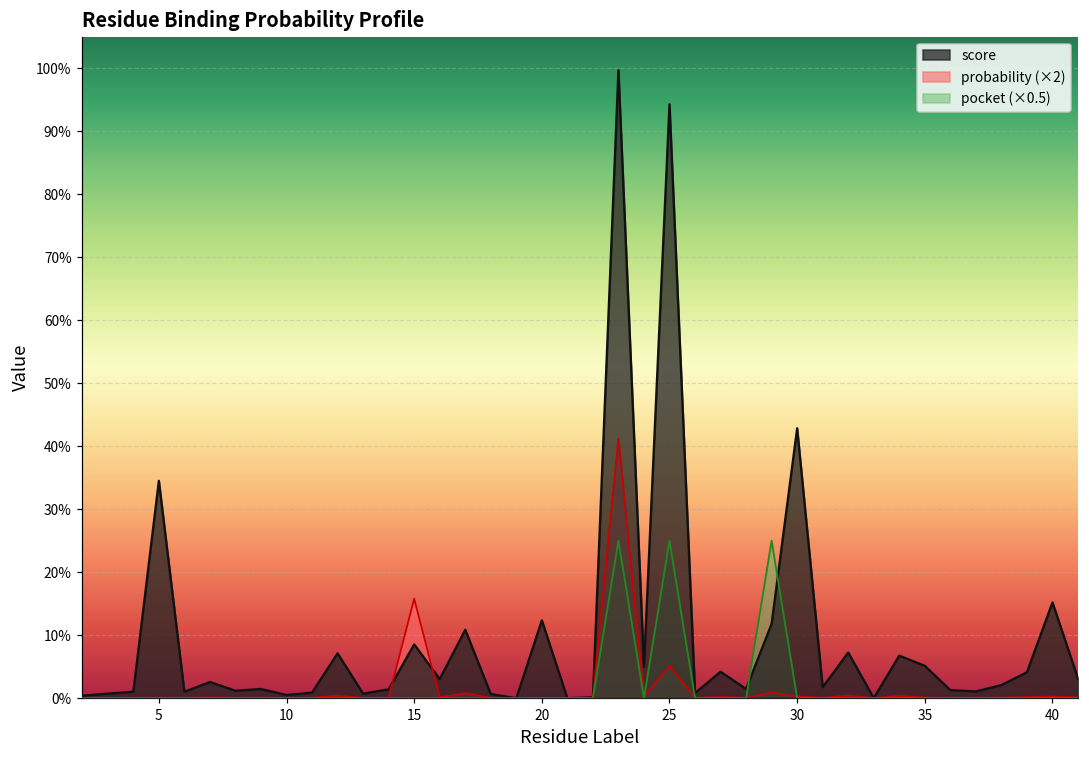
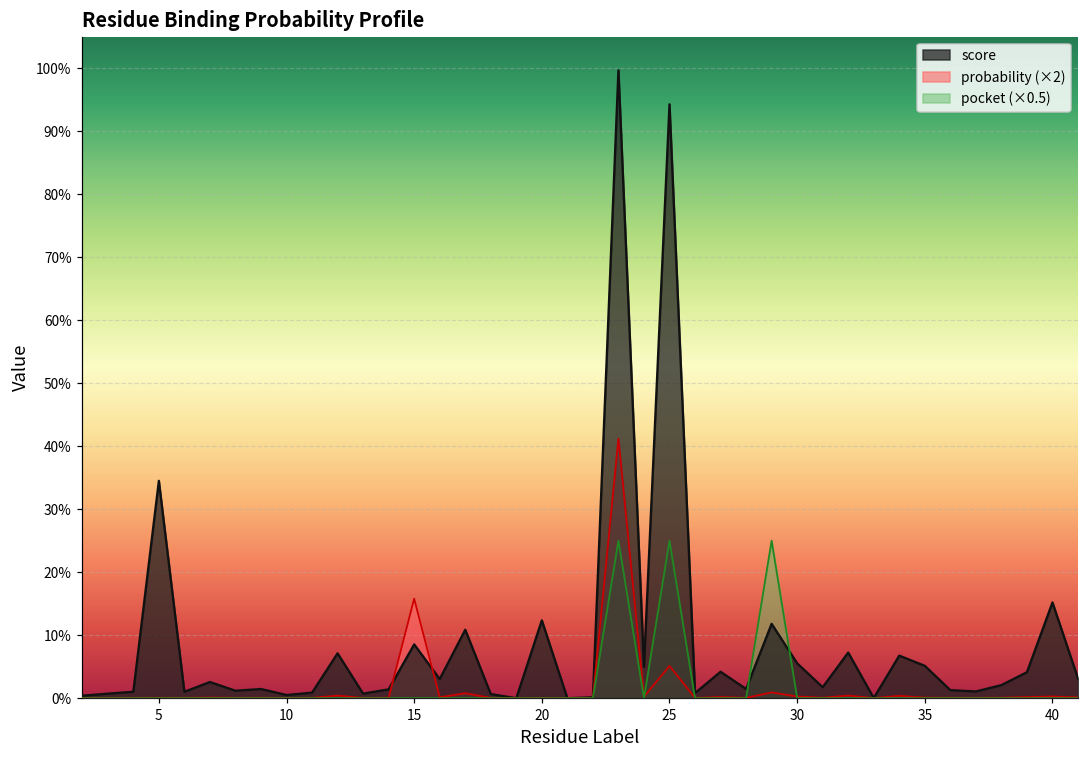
  {
    "score": {
      "5": "35%",
      "10": "1%",
      "15": "9%",
      "20": "12%",
      "25": "94%",
-     "30": "43%",
+     "30": "6%",
      "35": "5%",
      "40": "15%"
    },
    "probability (×2)": {
      "15": "16%",
      "25": "5%"
    },
    "pocket (×0.5)": {
      "15": "0%",
      "25": "25%"
    }
  }
